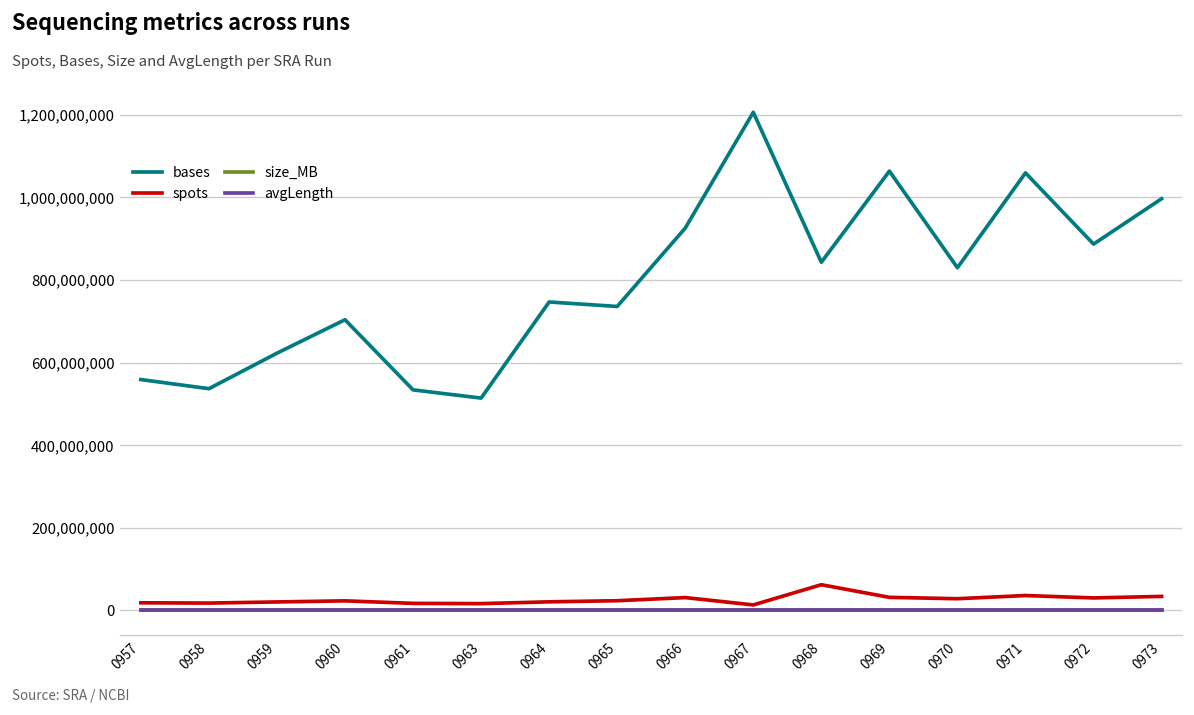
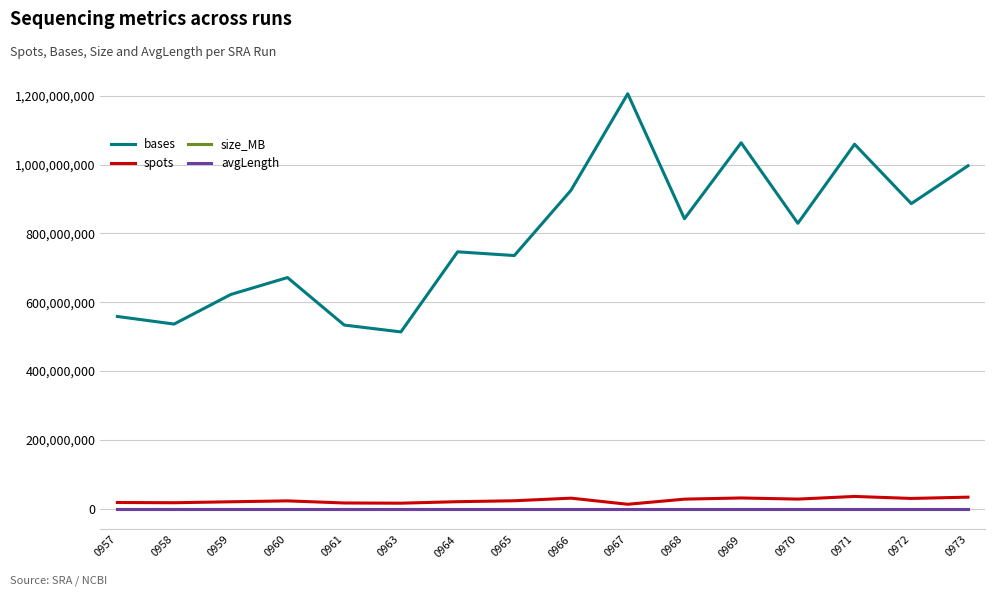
  {
    "bases": {
      "0957": "560,000,000",
      "0958": "540,000,000",
      "0959": "620,000,000",
-     "0960": "700,000,000",
+     "0960": "670,000,000",
      "0961": "530,000,000",
      "0963": "510,000,000",
      "0964": "750,000,000",
      "0965": "740,000,000",
      "0966": "930,000,000",
      "0967": "1,210,000,000",
      "0968": "840,000,000",
      "0969": "1,060,000,000",
      "0970": "830,000,000",
      "0971": "1,060,000,000",
      "0972": "890,000,000",
      "0973": "1,000,000,000"
    },
    "spots": {
      "0957": "20,000,000",
      "0958": "20,000,000",
      "0959": "20,000,000",
      "0960": "20,000,000",
      "0961": "20,000,000",
      "0963": "20,000,000",
      "0964": "20,000,000",
      "0965": "20,000,000",
      "0966": "30,000,000",
      "0967": "10,000,000",
-     "0968": "60,000,000",
+     "0968": "30,000,000",
      "0969": "30,000,000",
      "0970": "30,000,000",
      "0971": "40,000,000",
      "0972": "30,000,000",
      "0973": "30,000,000"
    },
    "avgLength": {
      "0957": "0",
      "0958": "0",
      "0959": "0",
      "0960": "0",
      "0961": "0",
      "0963": "0",
      "0964": "0",
      "0965": "0",
      "0966": "0",
      "0967": "0",
      "0968": "0",
      "0969": "0",
      "0970": "0",
      "0971": "0",
      "0972": "0",
      "0973": "0"
    }
  }
